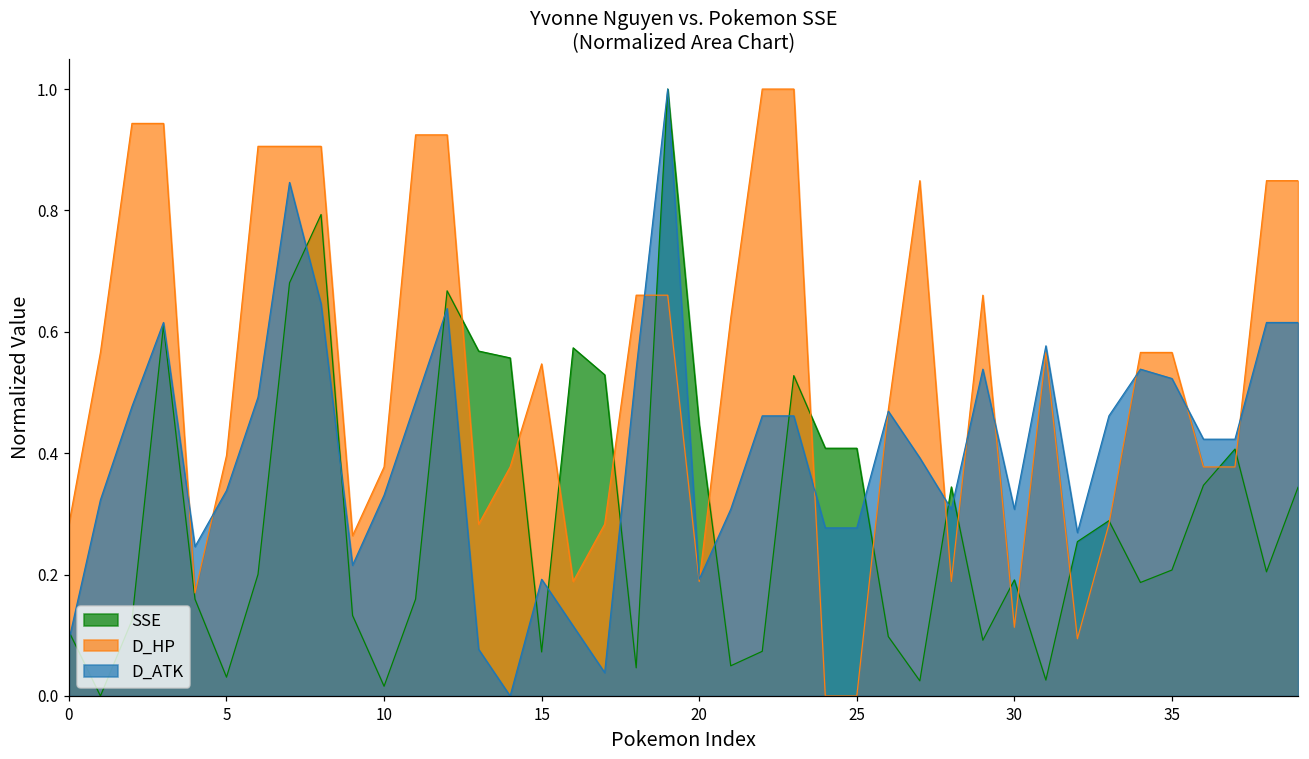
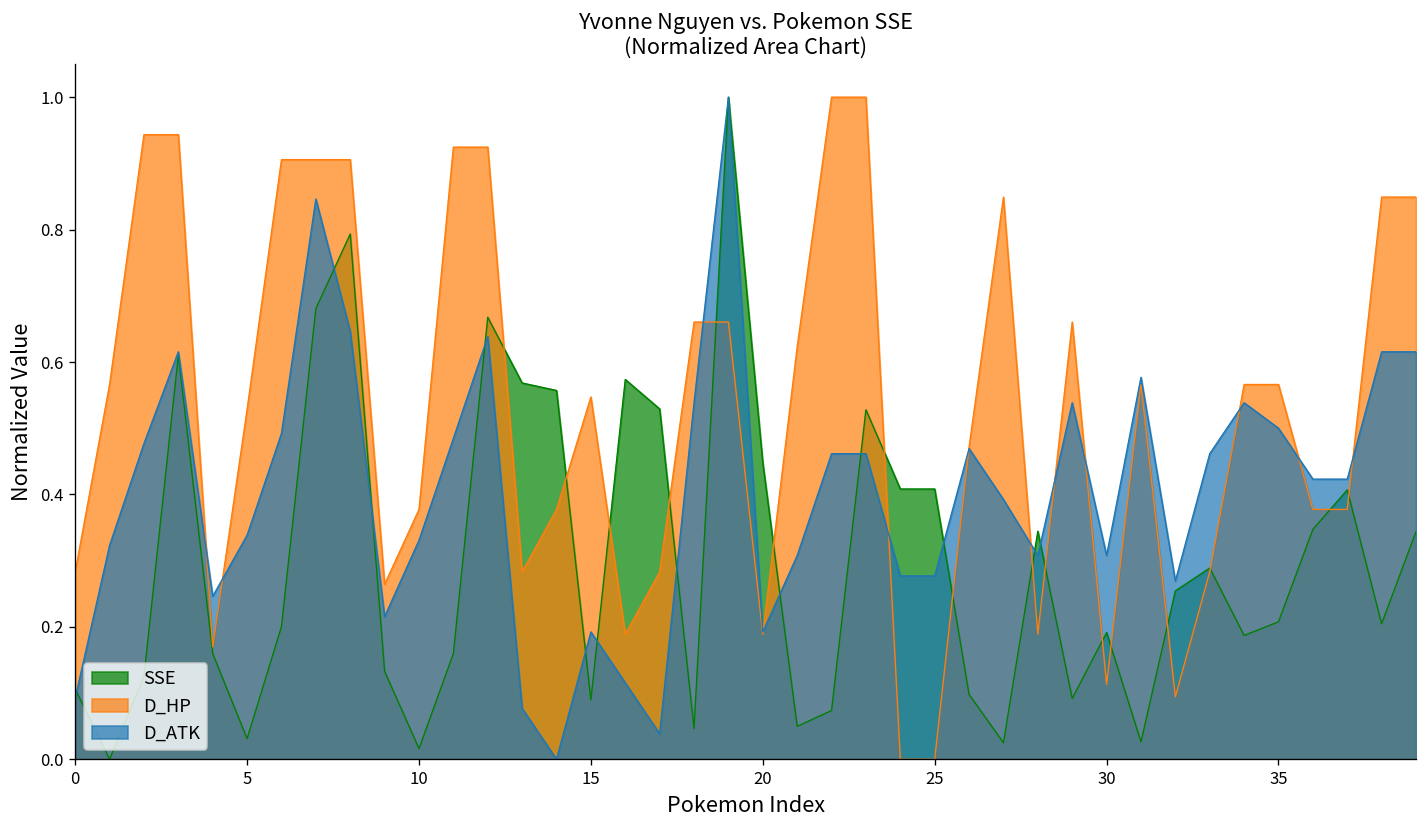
  {
    "SSE": {
      "0": 0.11,
      "5": 0.03,
      "10": 0.02,
-     "15": 0.07,
+     "15": 0.09,
      "20": 0.45,
      "25": 0.41,
      "30": 0.19,
      "35": 0.21
    },
    "D_HP": {
      "0": 0.28,
-     "5": 0.40,
+     "5": 0.53,
      "10": 0.38,
      "15": 0.55,
      "25": 0.00,
      "30": 0.11,
      "35": 0.57
    },
    "D_ATK": {
      "0": 0.09,
      "5": 0.34,
      "10": 0.33,
      "15": 0.19,
      "25": 0.28,
      "30": 0.31,
-     "35": 0.52
+     "35": 0.50
    }
  }
